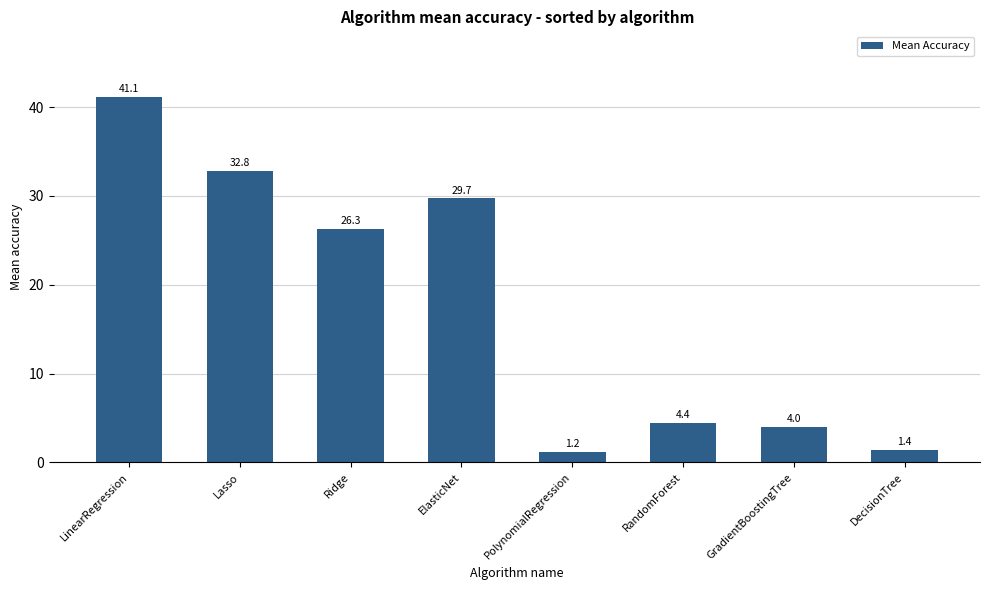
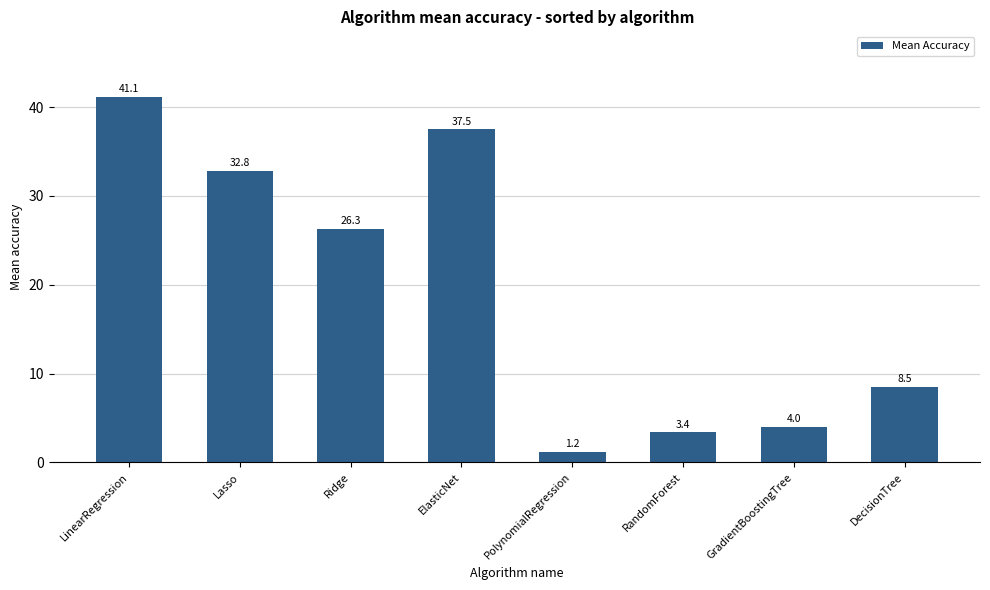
  {
    "LinearRegression": 41.1,
    "Lasso": 32.8,
    "Ridge": 26.3,
-   "ElasticNet": 29.7,
+   "ElasticNet": 37.5,
    "PolynomialRegression": 1.2,
-   "RandomForest": 4.4,
+   "RandomForest": 3.4,
    "GradientBoostingTree": 4.0,
-   "DecisionTree": 1.4
+   "DecisionTree": 8.5
  }
